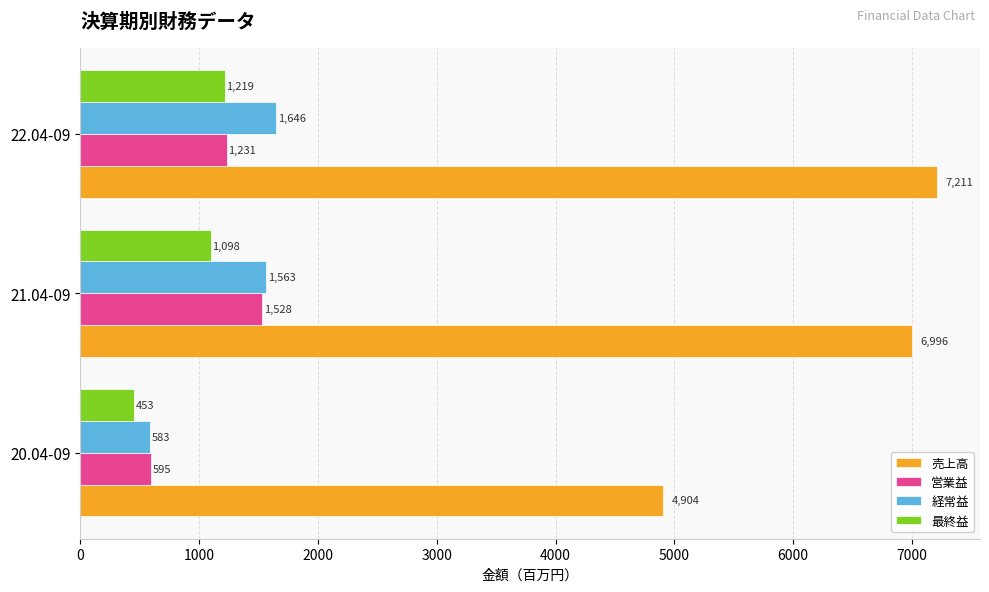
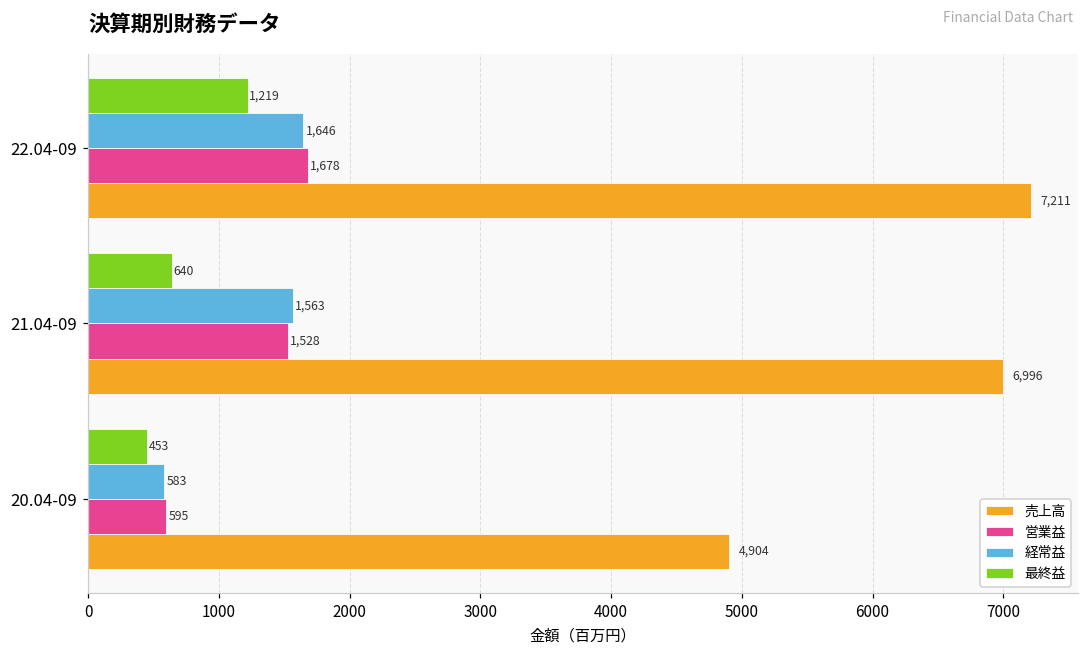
  {
    "売上高": {
      "22.04-09": "7,211",
      "21.04-09": "6,996",
      "20.04-09": "4,904"
    },
    "営業益": {
-     "22.04-09": "1,231",
+     "22.04-09": "1,678",
      "21.04-09": "1,528",
      "20.04-09": "595"
    },
    "経常益": {
      "22.04-09": "1,646",
      "21.04-09": "1,563",
      "20.04-09": "583"
    },
    "最終益": {
      "22.04-09": "1,219",
-     "21.04-09": "1,098",
+     "21.04-09": "640",
      "20.04-09": "453"
    }
  }
